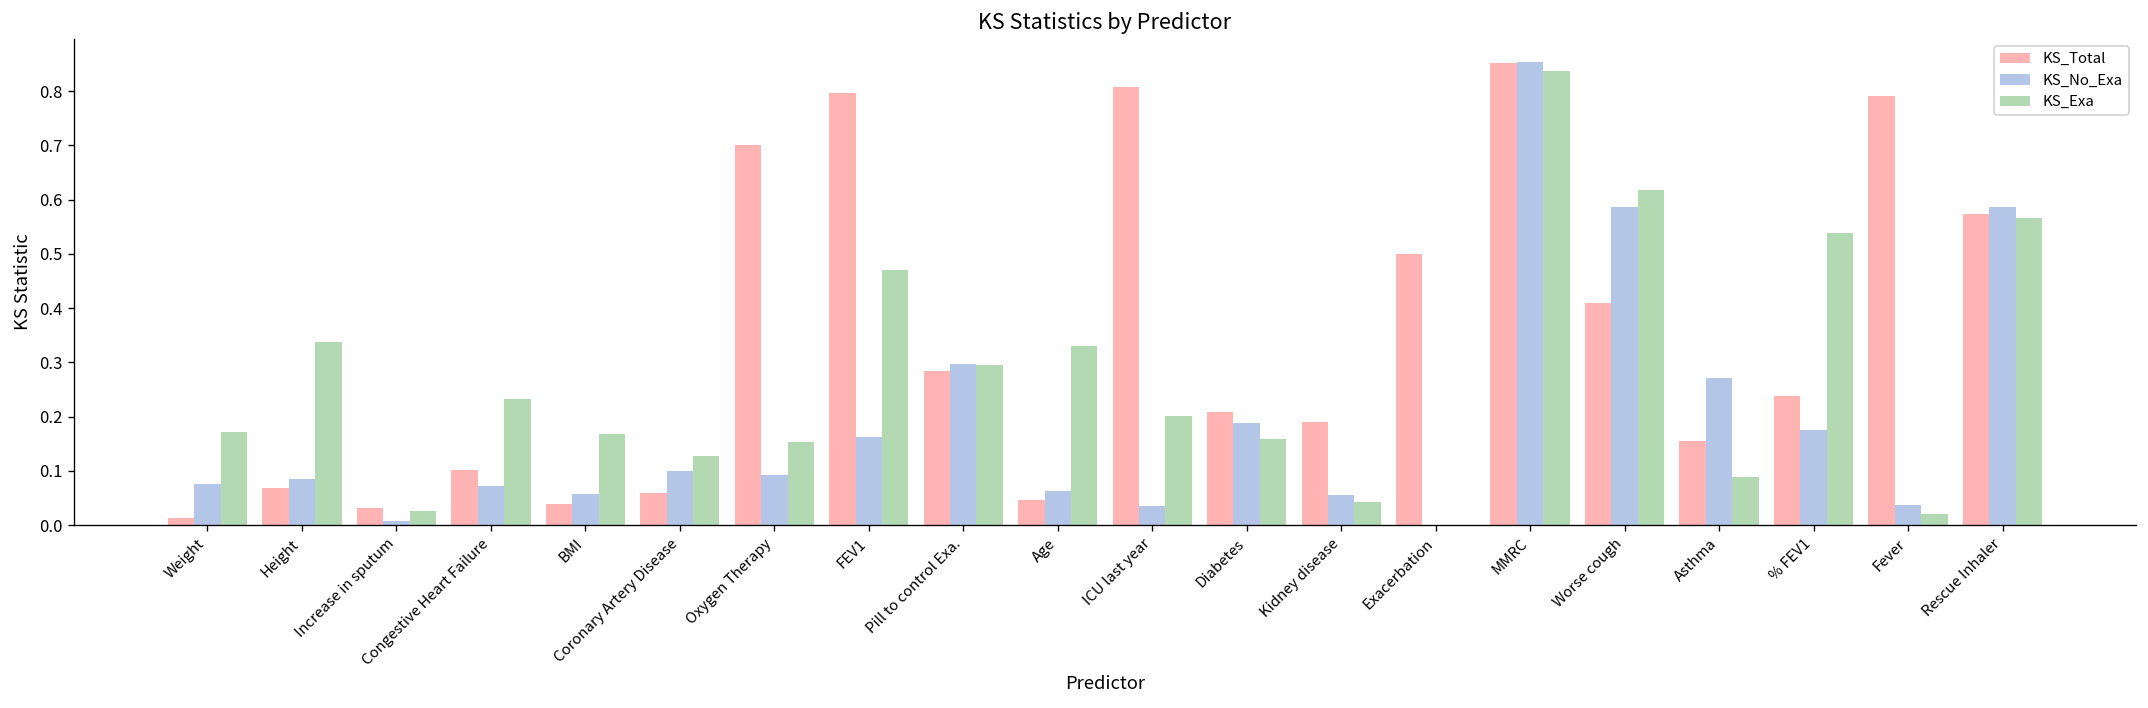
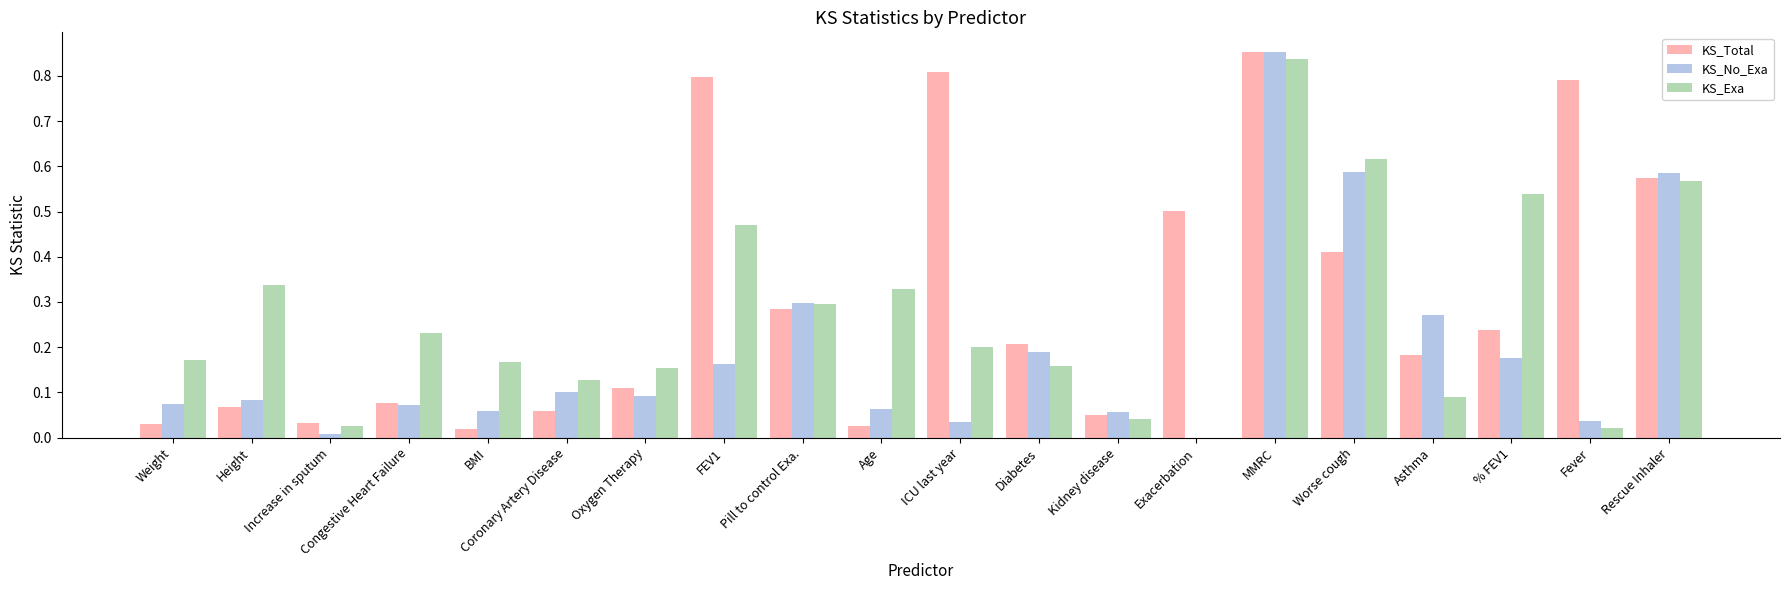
  {
    "KS_Total": {
-     "Weight": 0.01,
+     "Weight": 0.03,
      "Height": 0.07,
      "Increase in sputum": 0.03,
-     "Congestive Heart Failure": 0.10,
-     "BMI": 0.04,
+     "Congestive Heart Failure": 0.08,
+     "BMI": 0.02,
      "Coronary Artery Disease": 0.06,
-     "Oxygen Therapy": 0.70,
+     "Oxygen Therapy": 0.11,
      "FEV1": 0.80,
      "Pill to control Exa.": 0.28,
-     "Age": 0.05,
+     "Age": 0.03,
      "ICU last year": 0.81,
      "Diabetes": 0.21,
-     "Kidney disease": 0.19,
+     "Kidney disease": 0.05,
      "Exacerbation": 0.50,
      "MMRC": 0.85,
      "Worse cough": 0.41,
-     "Asthma": 0.16,
+     "Asthma": 0.18,
      "% FEV1": 0.24,
      "Fever": 0.79,
      "Rescue Inhaler": 0.57
    }
  }
